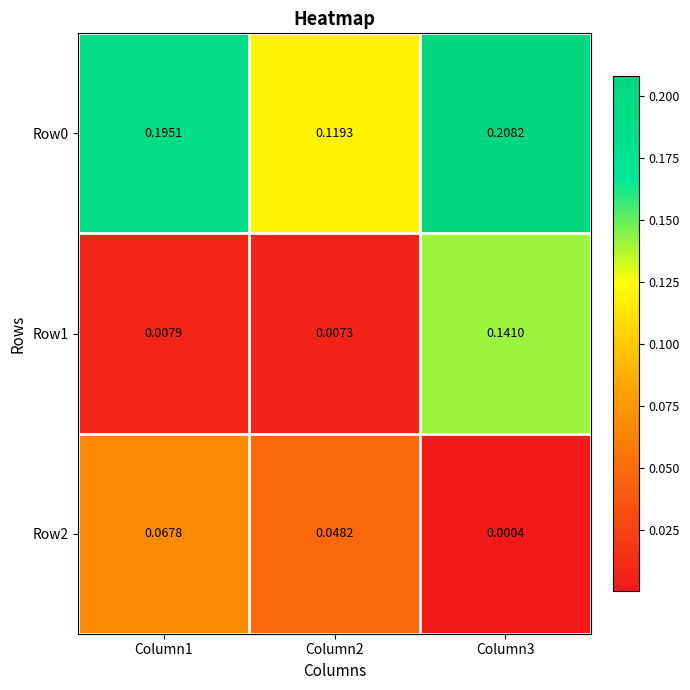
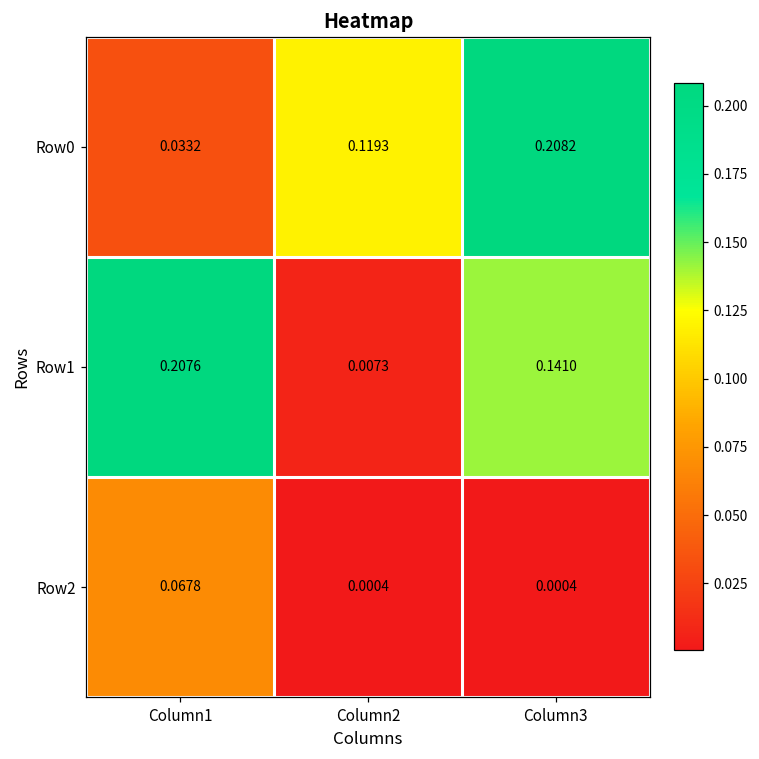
  {
    "Row0": {
-     "Column1": 0.1951,
+     "Column1": 0.0332,
      "Column2": 0.1193,
      "Column3": 0.2082
    },
    "Row1": {
-     "Column1": 0.0079,
+     "Column1": 0.2076,
      "Column2": 0.0073,
      "Column3": 0.1410
    },
    "Row2": {
      "Column1": 0.0678,
-     "Column2": 0.0482,
+     "Column2": 0.0004,
      "Column3": 0.0004
    }
  }
